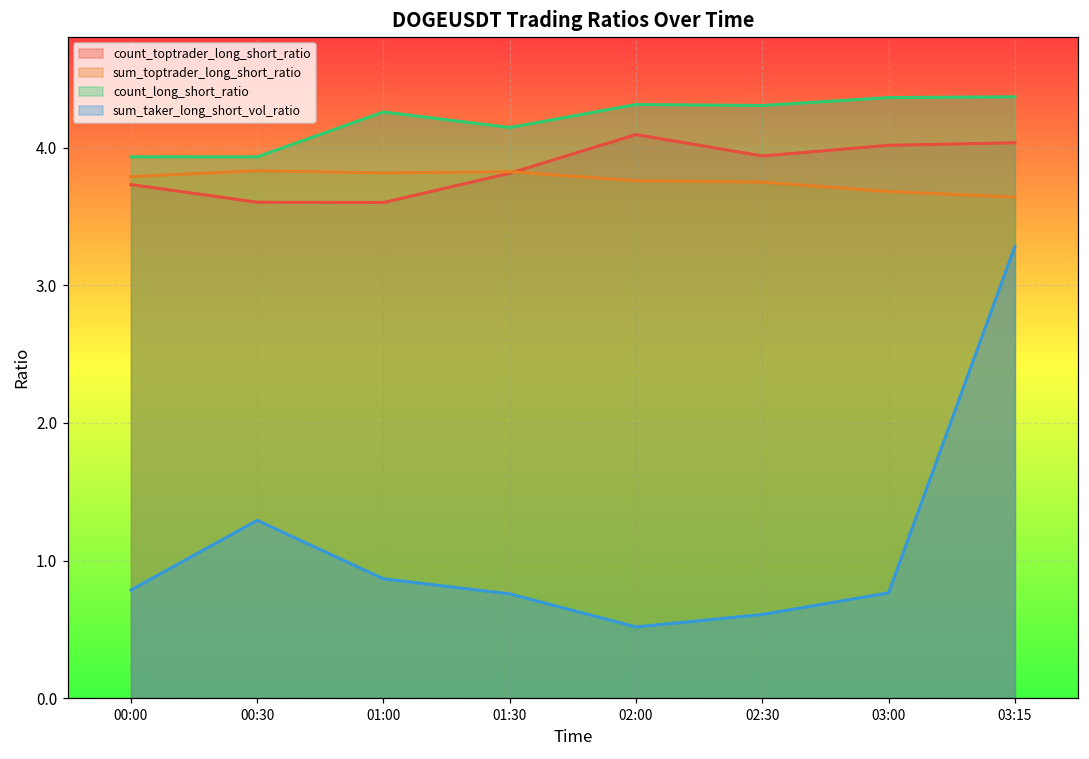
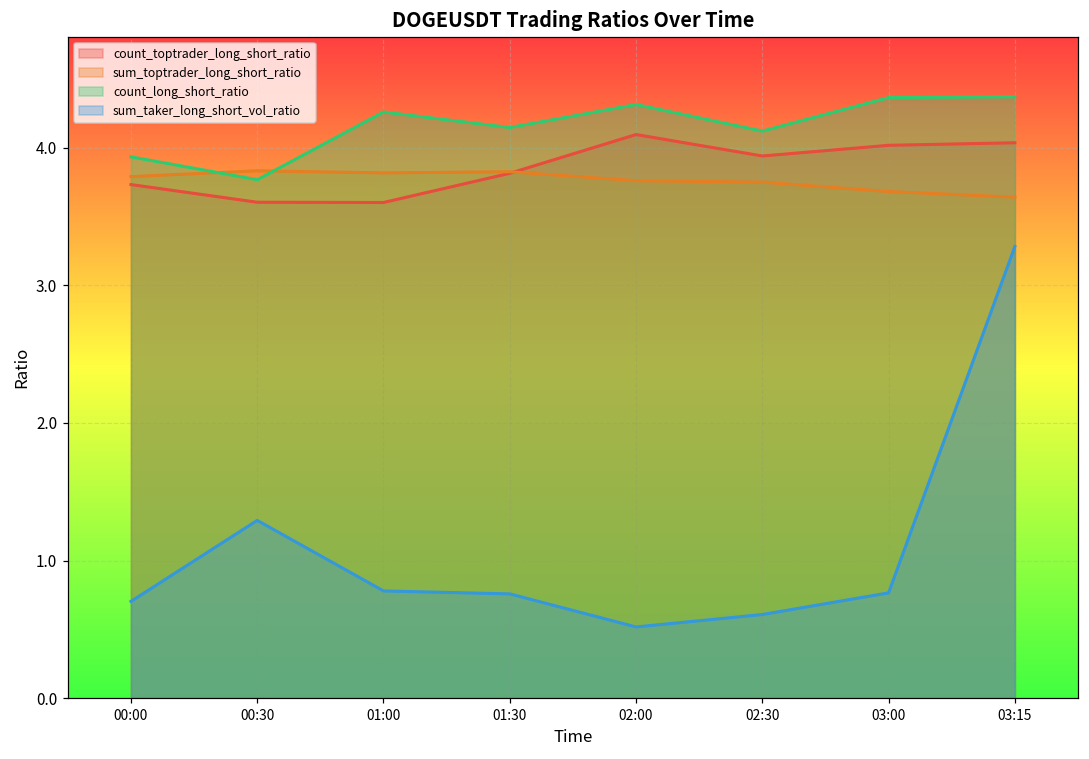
  {
    "count_long_short_ratio": {
      "00:00": 3.93,
-     "00:30": 3.93,
+     "00:30": 3.77,
      "01:00": 4.26,
      "01:30": 4.15,
      "02:00": 4.31,
-     "02:30": 4.31,
+     "02:30": 4.12,
      "03:00": 4.36,
      "03:15": 4.37
    },
    "sum_taker_long_short_vol_ratio": {
-     "00:00": 0.79,
+     "00:00": 0.70,
      "00:30": 1.29,
-     "01:00": 0.87,
+     "01:00": 0.78,
      "01:30": 0.76,
      "02:00": 0.52,
      "02:30": 0.61,
      "03:00": 0.77,
      "03:15": 3.28
    }
  }
